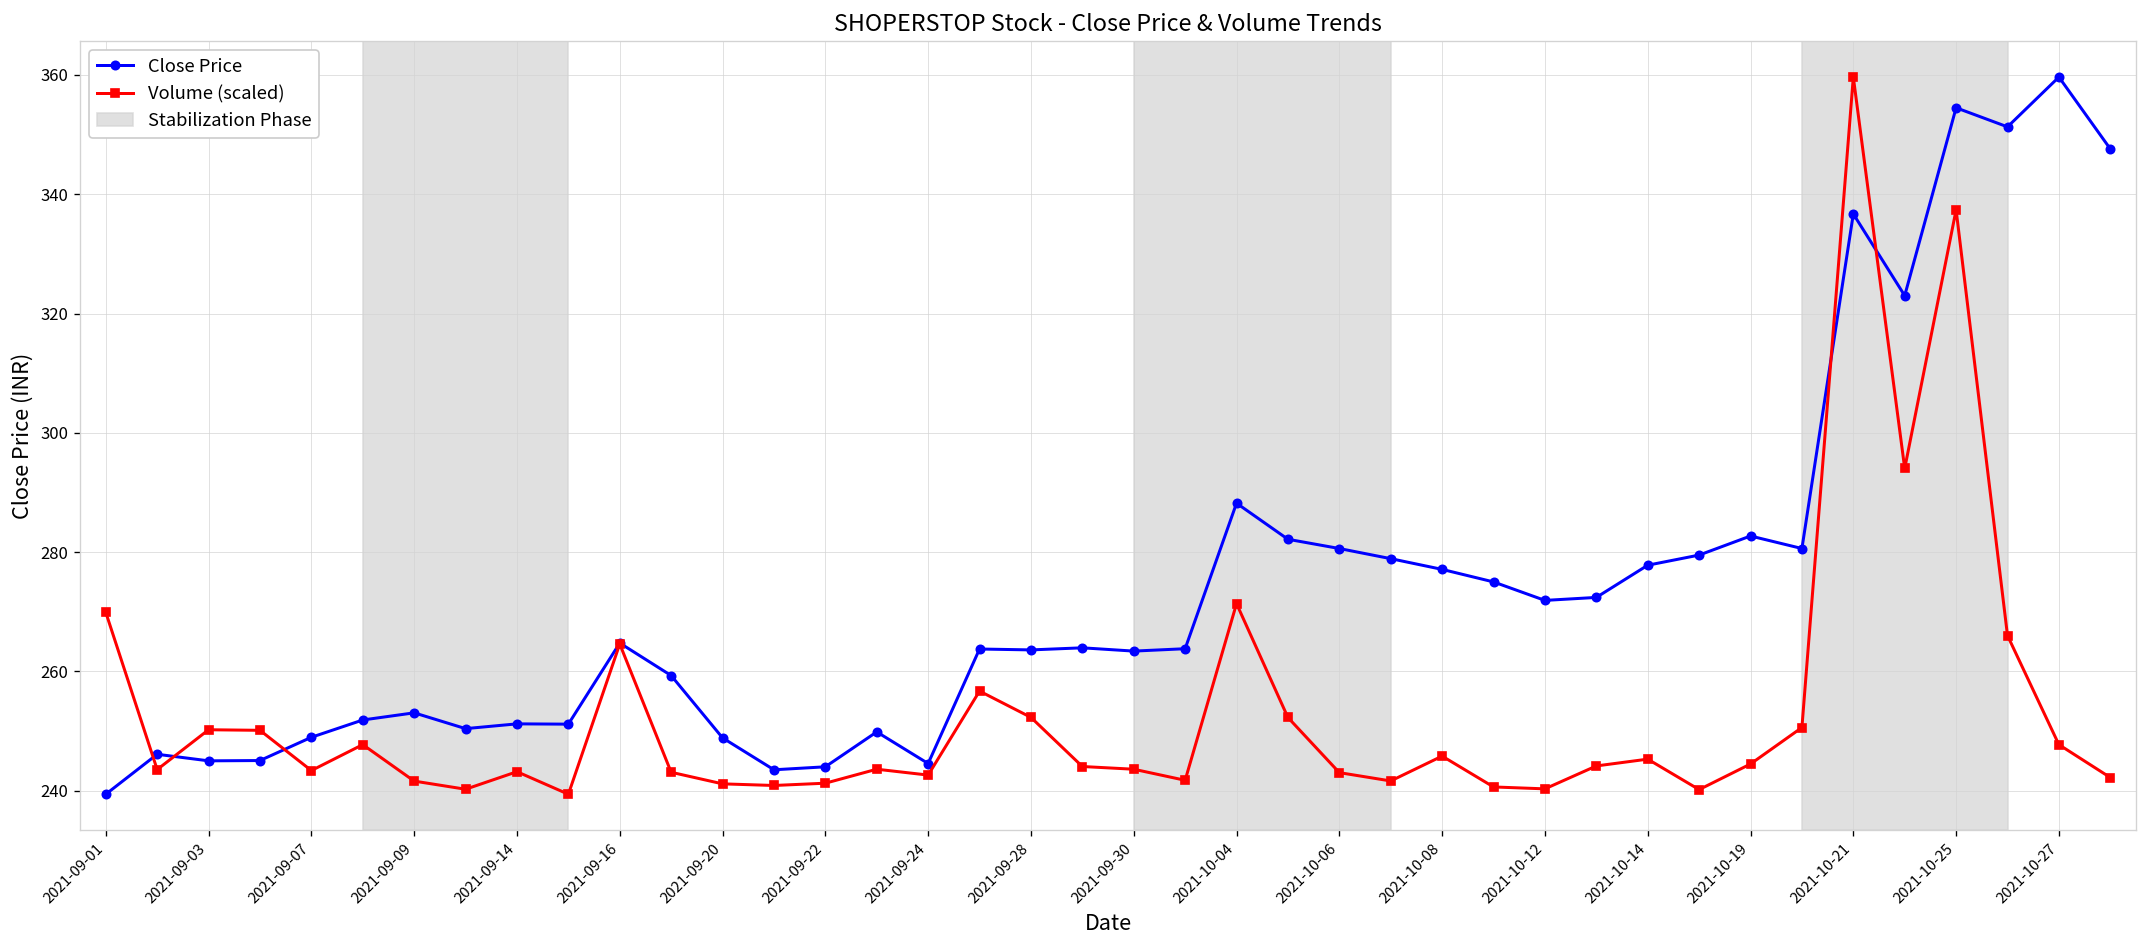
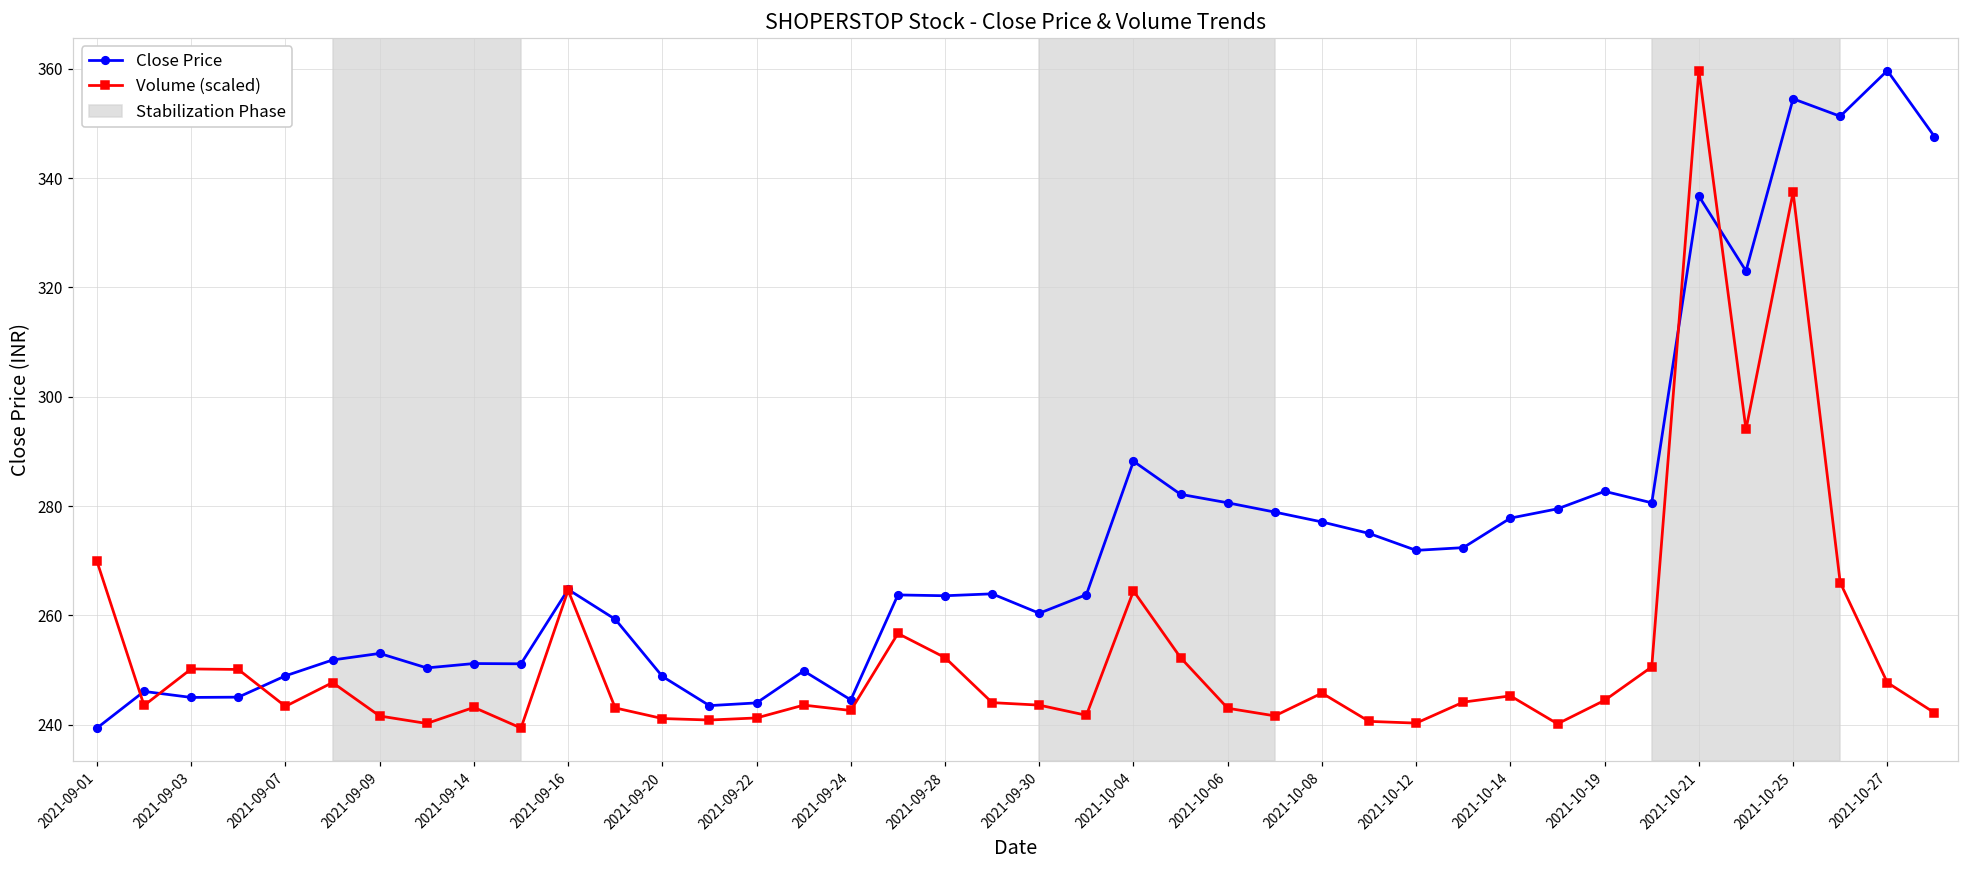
  {
    "Close Price": {
      "2021-09-01": 239,
      "2021-09-03": 245,
      "2021-09-07": 249,
      "2021-09-09": 253,
      "2021-09-14": 251,
      "2021-09-20": 249,
      "2021-09-22": 244,
      "2021-09-24": 245,
      "2021-09-28": 264,
-     "2021-09-30": 263,
+     "2021-09-30": 260,
      "2021-10-04": 288,
      "2021-10-06": 281,
      "2021-10-08": 277,
      "2021-10-12": 272,
      "2021-10-14": 278,
      "2021-10-19": 283,
      "2021-10-21": 337,
      "2021-10-25": 355,
      "2021-10-27": 360
    },
    "Volume (scaled)": {
      "2021-09-01": 270,
      "2021-09-03": 250,
      "2021-09-07": 243,
      "2021-09-09": 242,
      "2021-09-14": 243,
      "2021-09-20": 241,
      "2021-09-22": 241,
      "2021-09-24": 243,
      "2021-09-28": 252,
      "2021-09-30": 244,
-     "2021-10-04": 271,
+     "2021-10-04": 264,
      "2021-10-06": 243,
      "2021-10-08": 246,
      "2021-10-12": 240,
      "2021-10-14": 245,
      "2021-10-19": 244,
      "2021-10-21": 360,
      "2021-10-25": 337,
      "2021-10-27": 248
    }
  }
